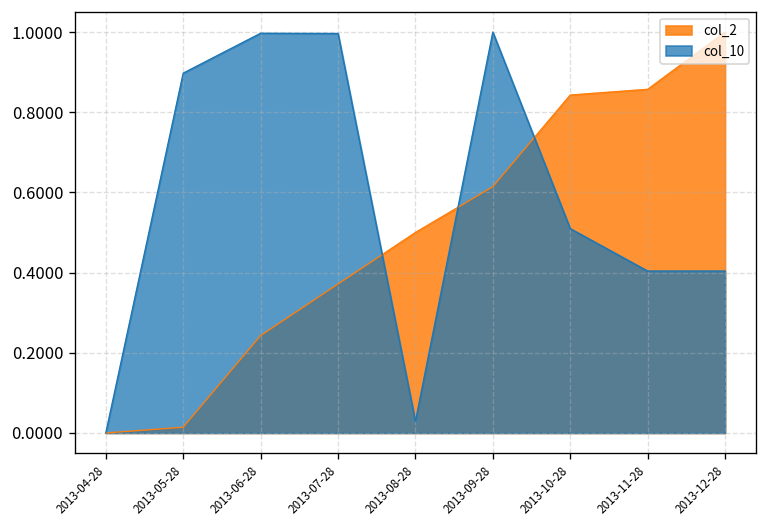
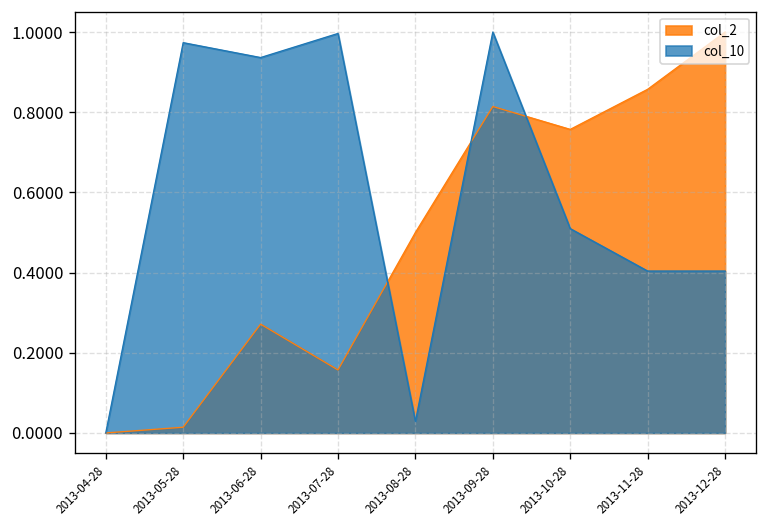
  {
    "col_2": {
      "2013-05-28": 0.01,
-     "2013-06-28": 0.24,
-     "2013-07-28": 0.37,
+     "2013-06-28": 0.27,
+     "2013-07-28": 0.16,
      "2013-08-28": 0.50,
-     "2013-09-28": 0.61,
-     "2013-10-28": 0.84,
+     "2013-09-28": 0.81,
+     "2013-10-28": 0.76,
      "2013-11-28": 0.86
    },
    "col_10": {
-     "2013-05-28": 0.90,
-     "2013-06-28": 1.00,
+     "2013-05-28": 0.97,
+     "2013-06-28": 0.94,
      "2013-07-28": 1.00,
      "2013-08-28": 0.03,
      "2013-09-28": 1.00,
      "2013-10-28": 0.51,
      "2013-11-28": 0.40,
      "2013-12-28": 0.40
    }
  }
